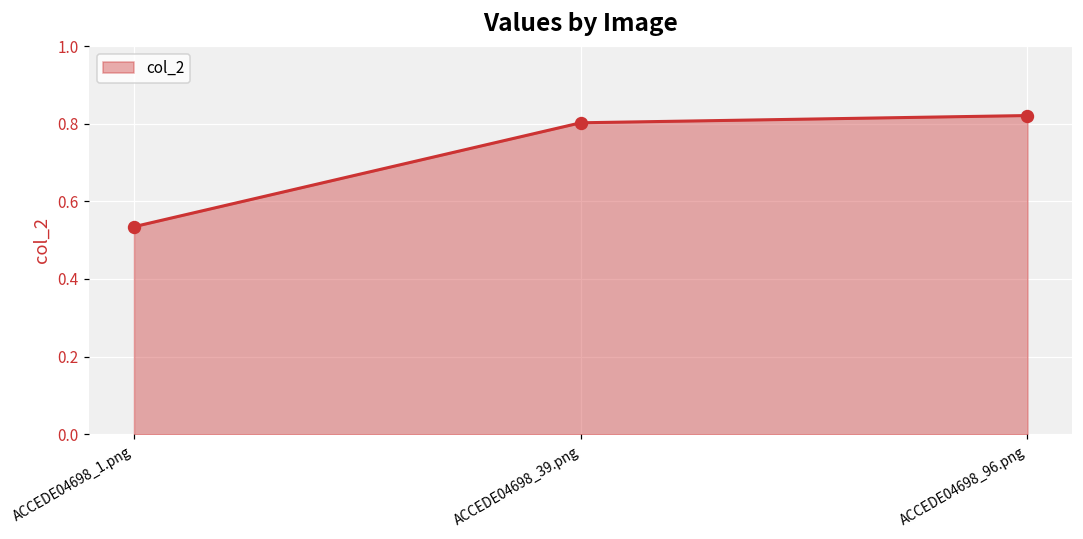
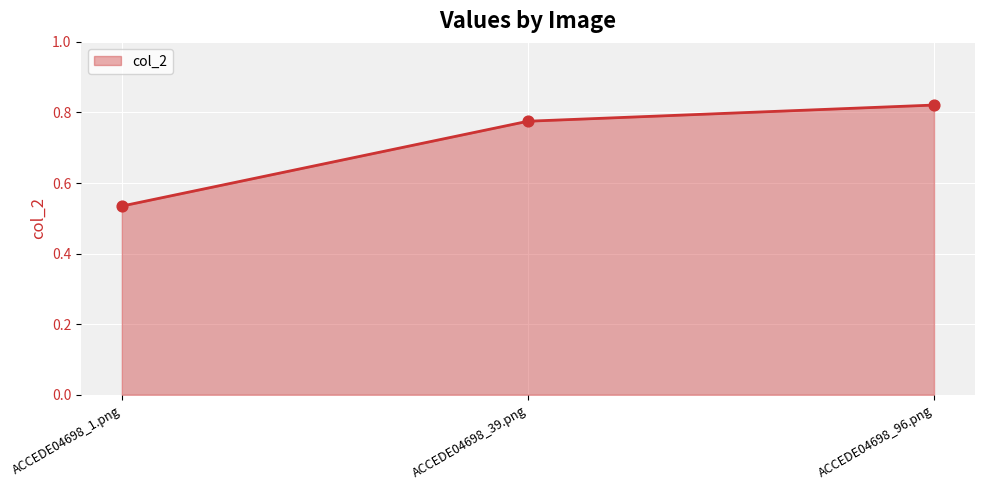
  {
    "ACCEDE04698_1.png": 0.53,
-   "ACCEDE04698_39.png": 0.80,
+   "ACCEDE04698_39.png": 0.78,
    "ACCEDE04698_96.png": 0.82
  }
